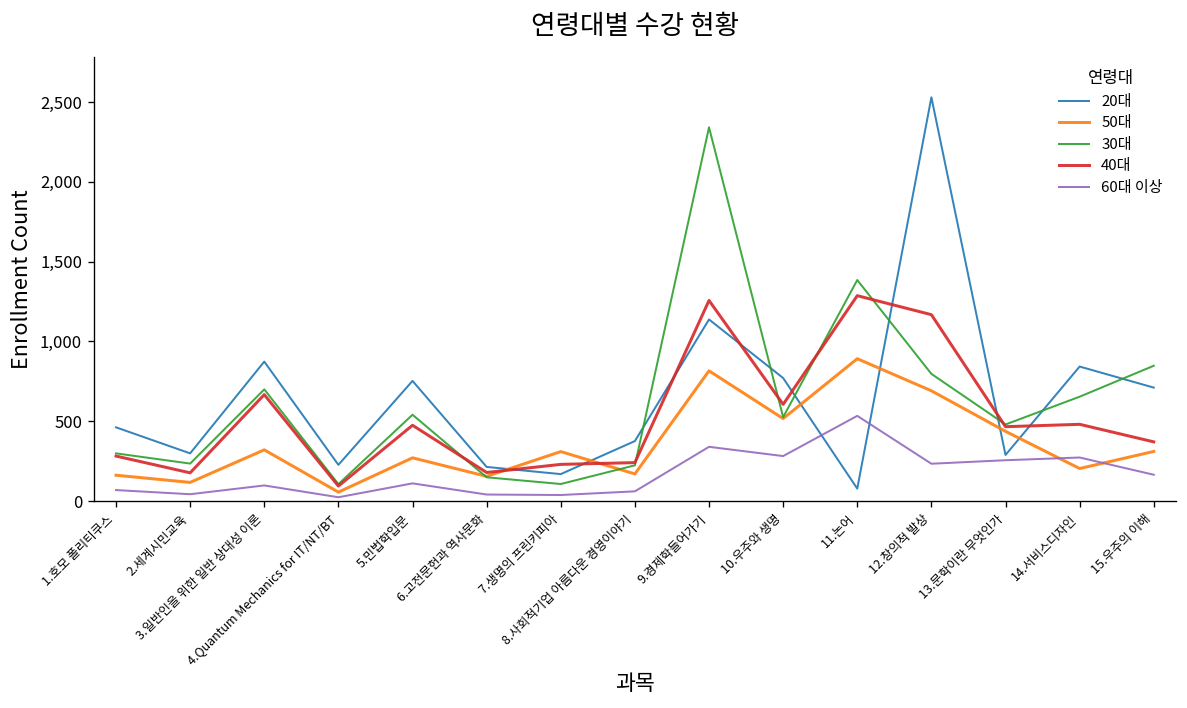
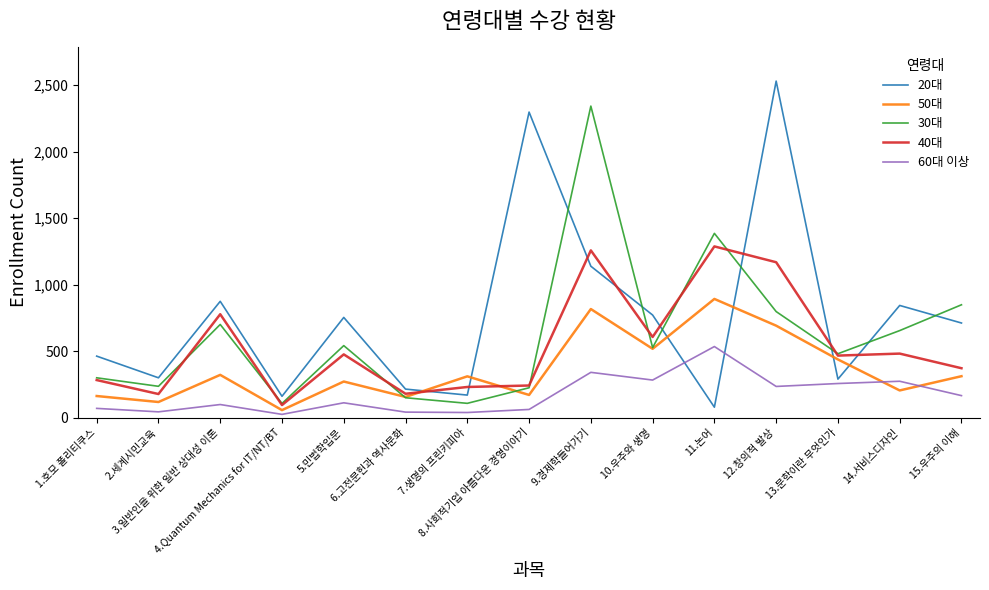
  {
    "20대": {
      "1.호모 폴리티쿠스": "460",
      "2.세계시민교육": "300",
      "3.일반인을 위한 일반 상대성 이론": "870",
-     "4.Quantum Mechanics for IT/NT/BT": "230",
+     "4.Quantum Mechanics for IT/NT/BT": "160",
      "5.민법학입문": "750",
      "6.고전문헌과 역사문화": "210",
      "7.생명의 프린키피아": "170",
-     "8.사회적기업 아름다운 경영이야기": "380",
+     "8.사회적기업 아름다운 경영이야기": "2,300",
      "9.경제학들어가기": "1,140",
      "10.우주와 생명": "770",
      "11.논어": "80",
      "12.창의적 발상": "2,530",
      "13.문학이란 무엇인가": "290",
      "14.서비스디자인": "840",
      "15.우주의 이해": "710"
    },
    "50대": {
      "1.호모 폴리티쿠스": "160",
      "2.세계시민교육": "120",
      "3.일반인을 위한 일반 상대성 이론": "320",
      "4.Quantum Mechanics for IT/NT/BT": "60",
      "5.민법학입문": "270",
      "7.생명의 프린키피아": "310",
      "8.사회적기업 아름다운 경영이야기": "170",
      "9.경제학들어가기": "820",
      "11.논어": "890",
      "12.창의적 발상": "690",
      "13.문학이란 무엇인가": "440",
      "14.서비스디자인": "200",
      "15.우주의 이해": "310"
    },
    "30대": {
      "2.세계시민교육": "240",
      "3.일반인을 위한 일반 상대성 이론": "700",
      "5.민법학입문": "540",
      "7.생명의 프린키피아": "110",
      "9.경제학들어가기": "2,340",
      "11.논어": "1,390",
      "12.창의적 발상": "800",
      "14.서비스디자인": "650",
      "15.우주의 이해": "850"
    },
    "40대": {
      "2.세계시민교육": "180",
-     "3.일반인을 위한 일반 상대성 이론": "670",
+     "3.일반인을 위한 일반 상대성 이론": "780",
      "5.민법학입문": "480",
      "6.고전문헌과 역사문화": "180",
      "7.생명의 프린키피아": "230",
      "9.경제학들어가기": "1,260",
      "10.우주와 생명": "610",
      "11.논어": "1,290",
      "12.창의적 발상": "1,170",
      "14.서비스디자인": "480",
      "15.우주의 이해": "370"
    },
    "60대 이상": {
      "1.호모 폴리티쿠스": "70",
      "2.세계시민교육": "40",
      "3.일반인을 위한 일반 상대성 이론": "100",
      "4.Quantum Mechanics for IT/NT/BT": "20",
      "5.민법학입문": "110",
      "6.고전문헌과 역사문화": "40",
      "7.생명의 프린키피아": "40",
      "8.사회적기업 아름다운 경영이야기": "60",
      "9.경제학들어가기": "340",
      "10.우주와 생명": "280",
      "11.논어": "530",
      "12.창의적 발상": "230",
      "13.문학이란 무엇인가": "260",
      "14.서비스디자인": "270",
      "15.우주의 이해": "170"
    }
  }
